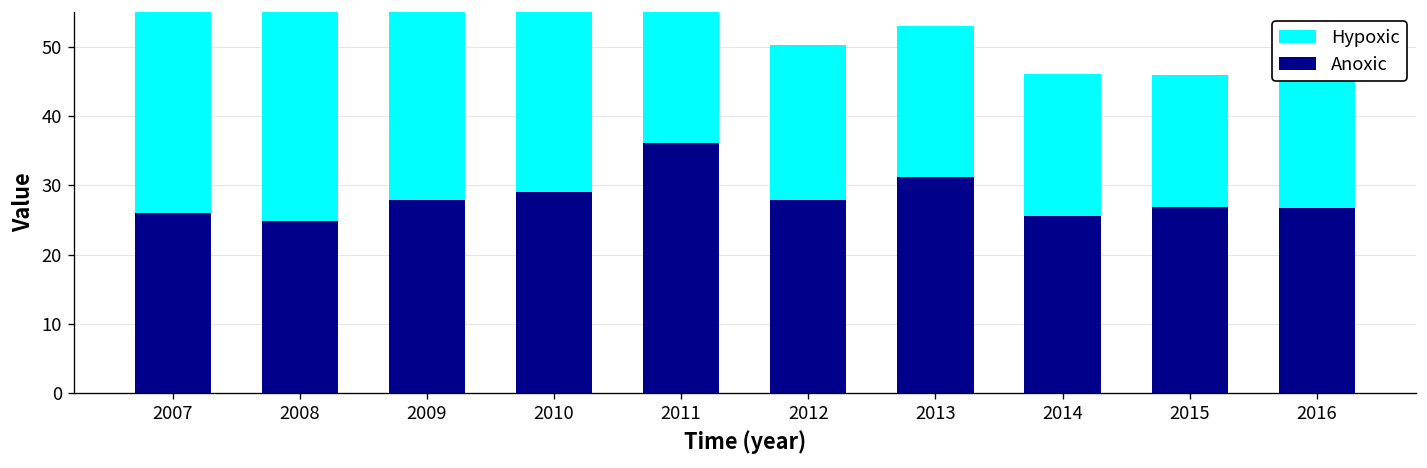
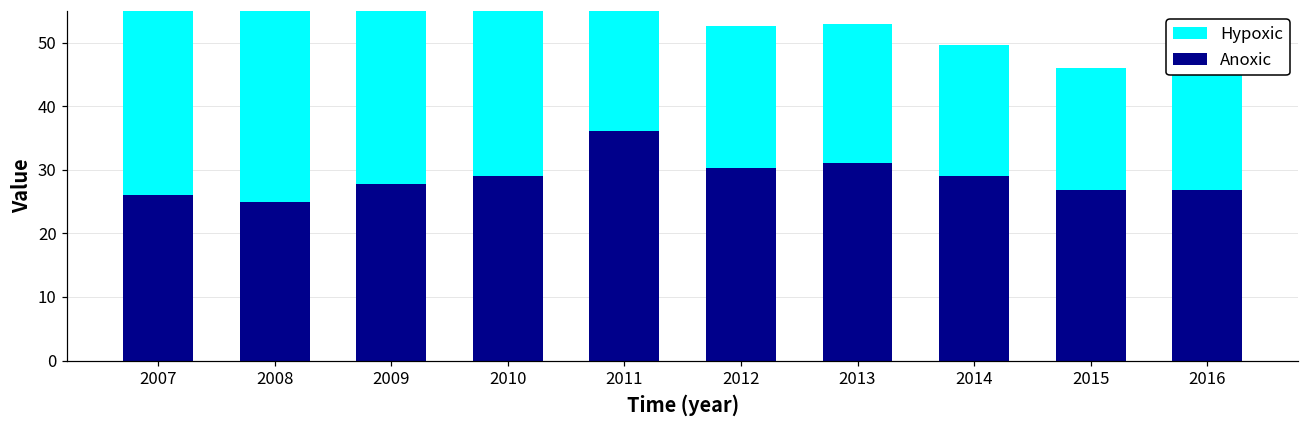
  {
    "Anoxic": {
      "2007": 26,
      "2008": 25,
      "2009": 28,
      "2010": 29,
      "2011": 36,
-     "2012": 28,
+     "2012": 30,
      "2013": 31,
-     "2014": 26,
+     "2014": 29,
      "2015": 27,
      "2016": 27
    },
    "Hypoxic": {
      "2012": 22,
      "2013": 22,
      "2014": 21,
      "2015": 19
    }
  }
